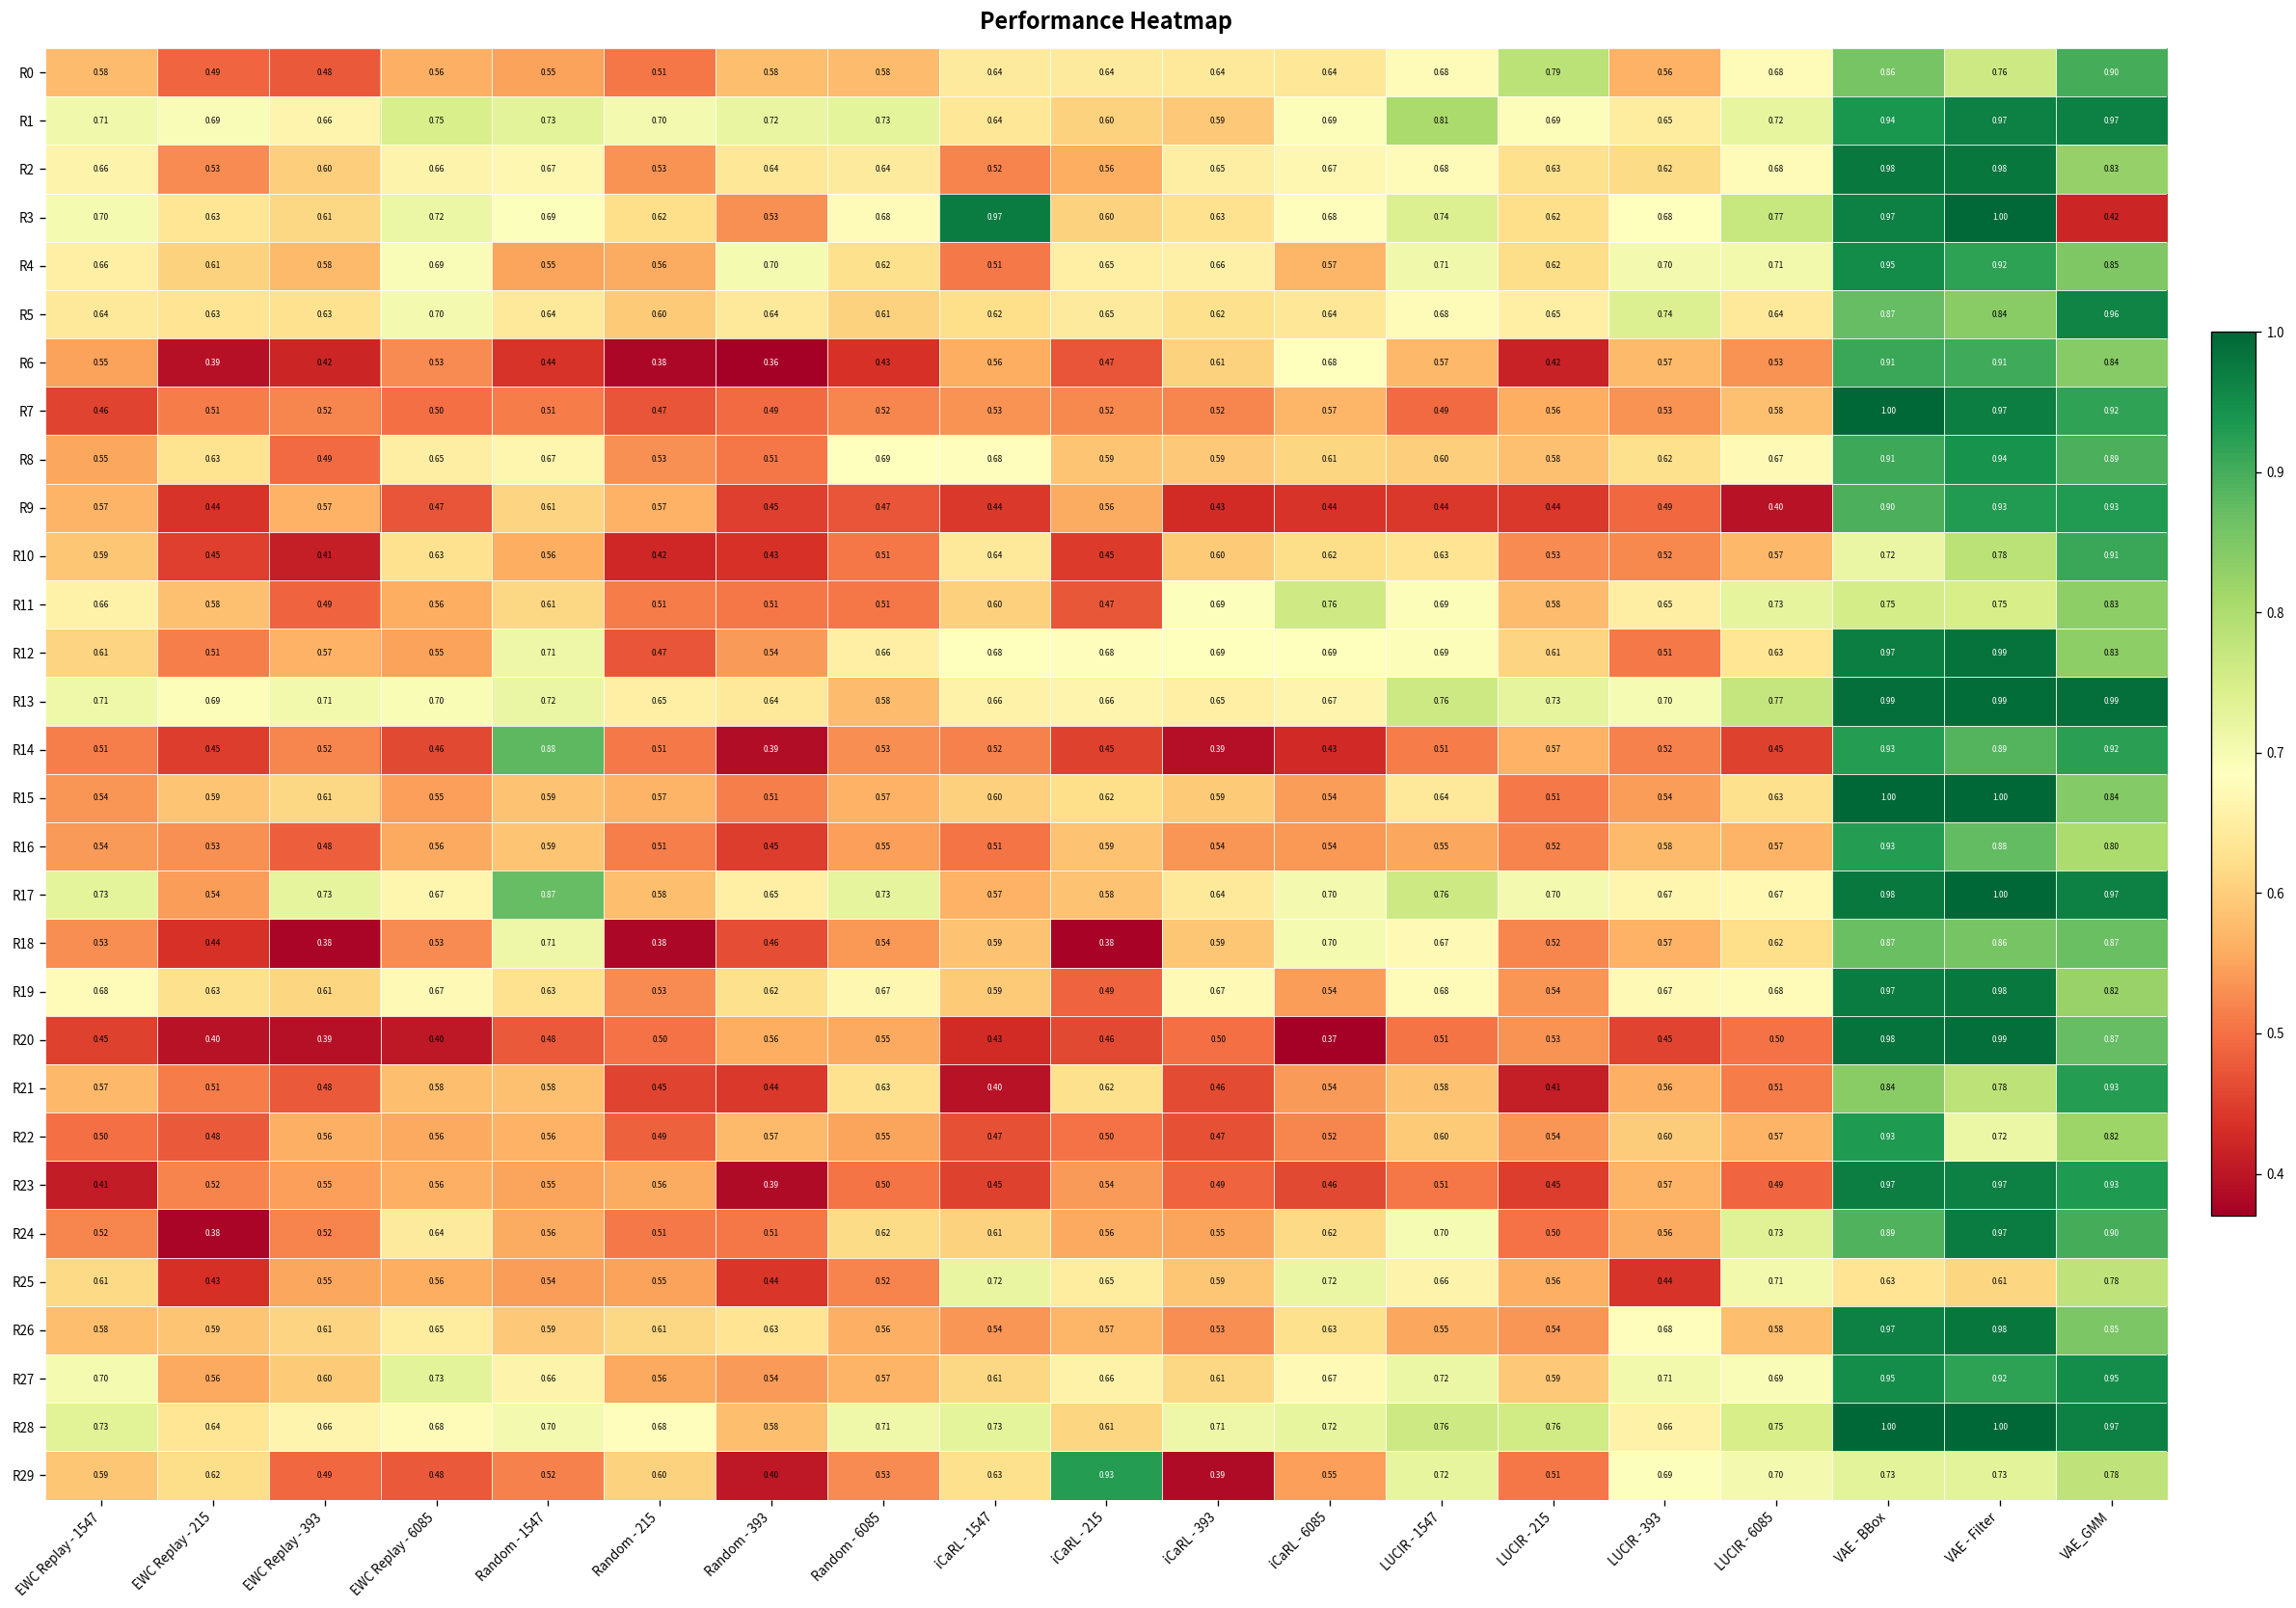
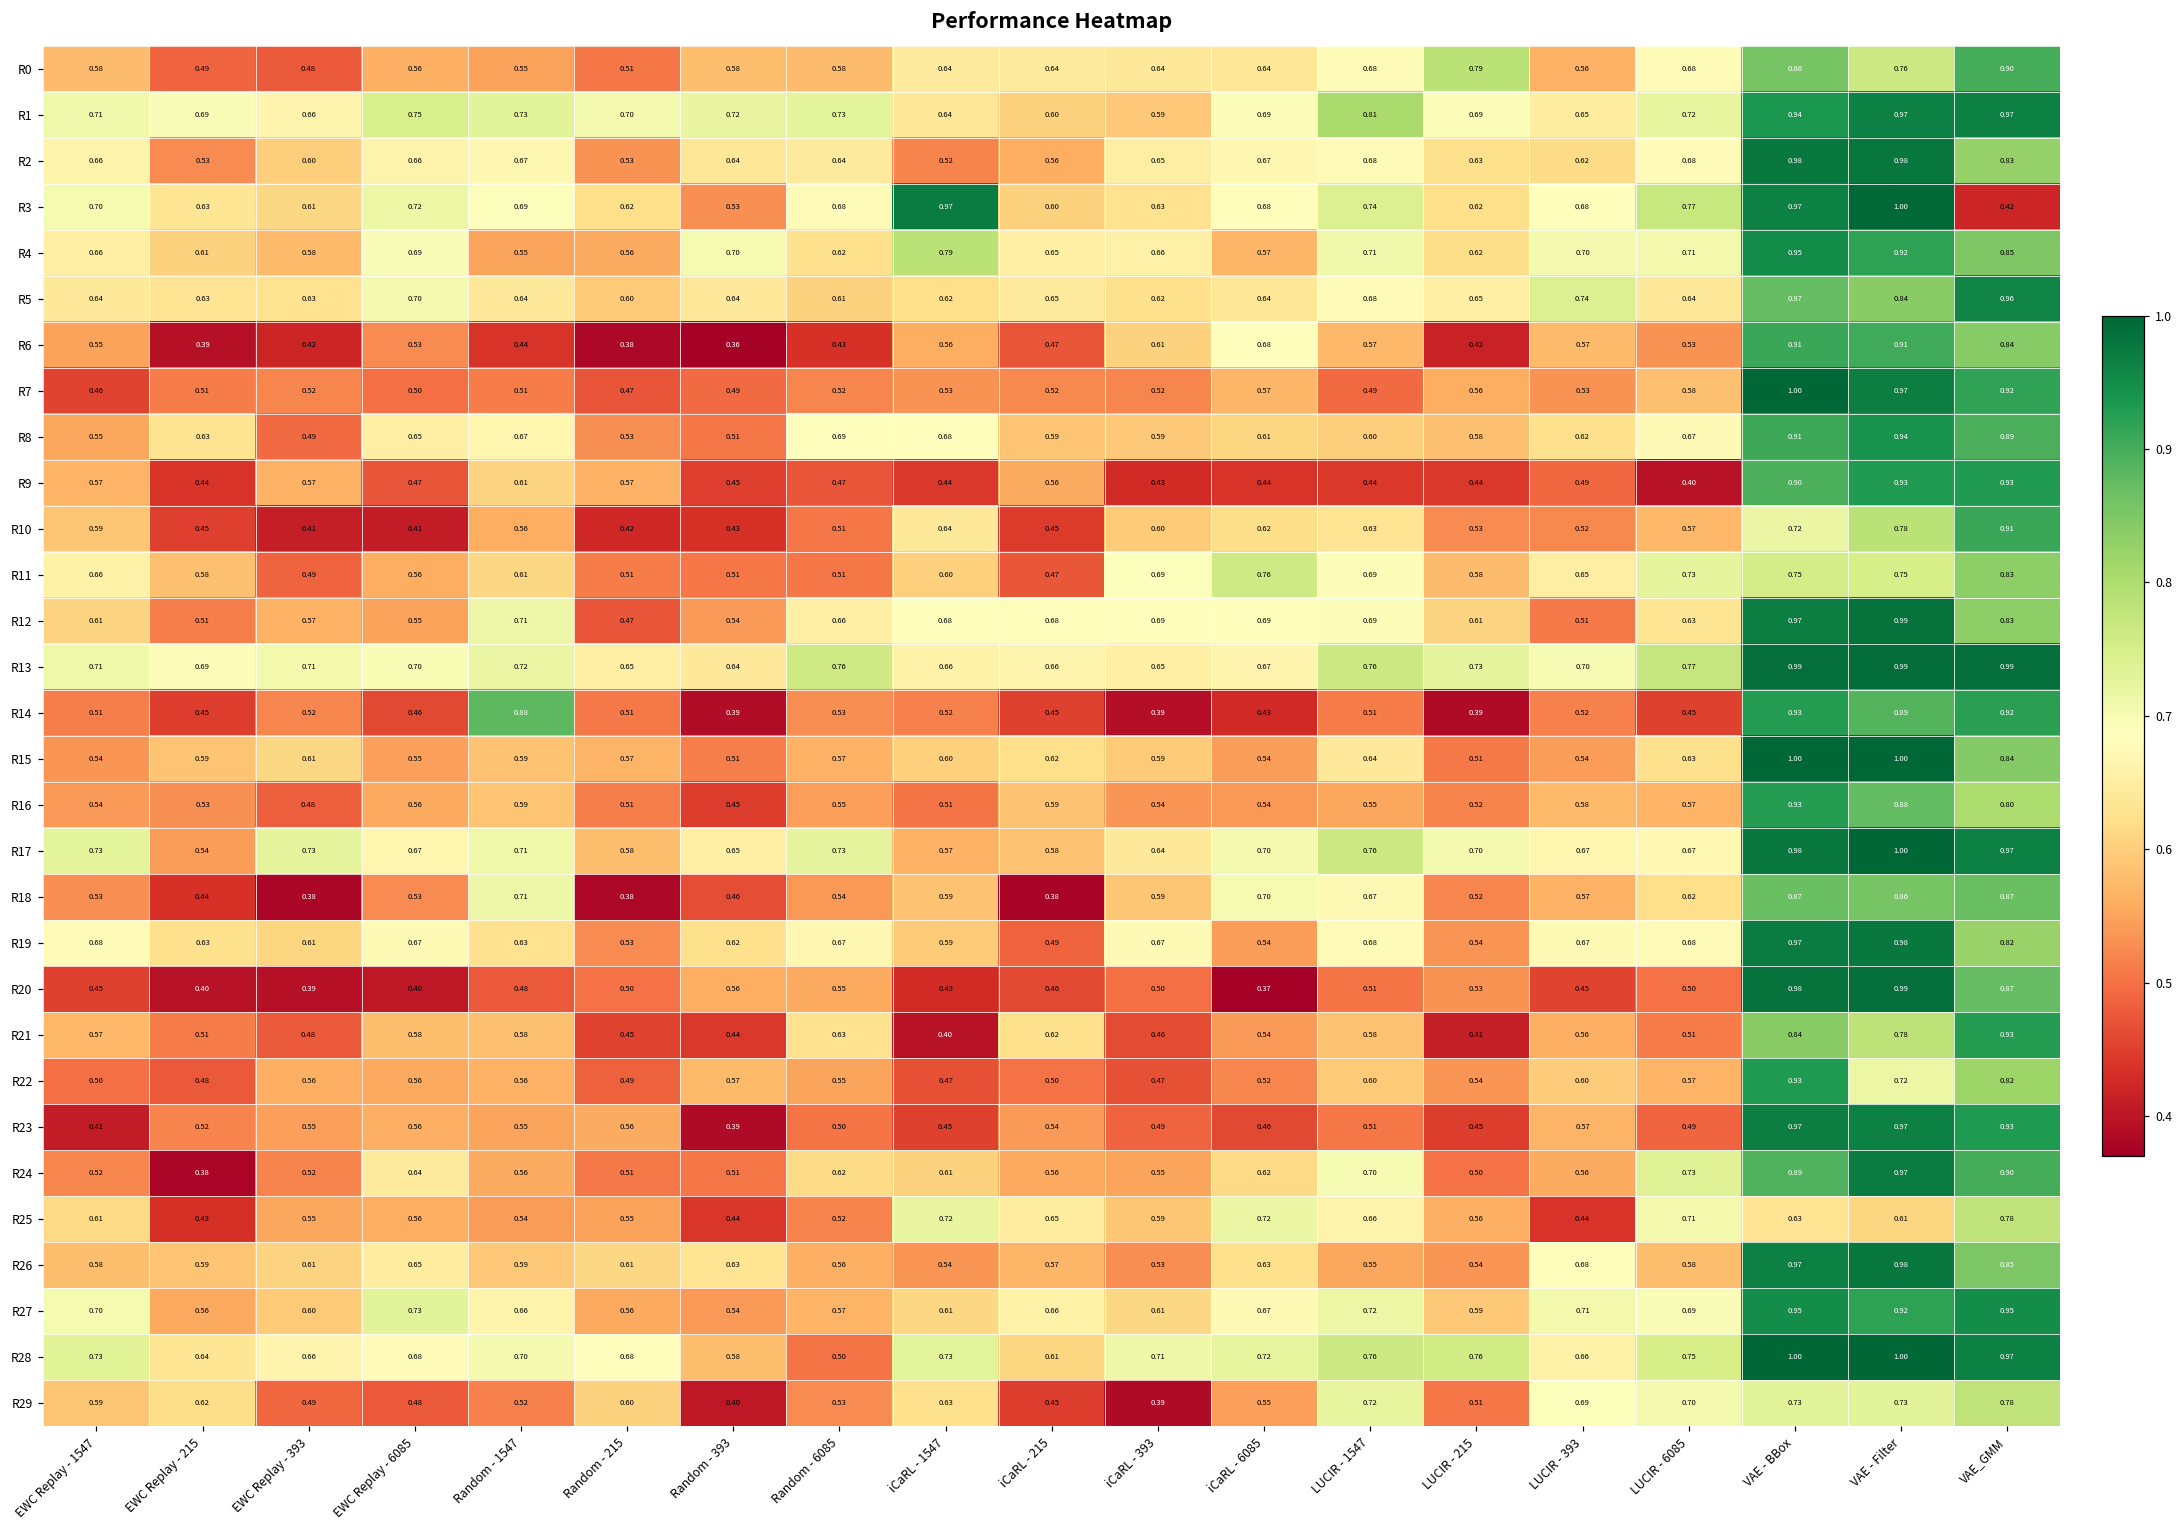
  {
    "R4": {
      "EWC Replay - 1547": 0.66,
      "EWC Replay - 215": 0.61,
      "EWC Replay - 393": 0.58,
      "EWC Replay - 6085": 0.69,
      "Random - 1547": 0.55,
      "Random - 215": 0.56,
      "Random - 393": 0.70,
      "Random - 6085": 0.62,
-     "iCaRL - 1547": 0.51,
+     "iCaRL - 1547": 0.79,
      "iCaRL - 215": 0.65,
      "iCaRL - 393": 0.66,
      "iCaRL - 6085": 0.57,
      "LUCIR - 1547": 0.71,
      "LUCIR - 215": 0.62,
      "LUCIR - 393": 0.70,
      "LUCIR - 6085": 0.71,
      "VAE - BBox": 0.95,
      "VAE - Filter": 0.92,
      "VAE_GMM": 0.85
    },
    "R10": {
      "EWC Replay - 1547": 0.59,
      "EWC Replay - 215": 0.45,
      "EWC Replay - 393": 0.41,
-     "EWC Replay - 6085": 0.63,
+     "EWC Replay - 6085": 0.41,
      "Random - 1547": 0.56,
      "Random - 215": 0.42,
      "Random - 393": 0.43,
      "Random - 6085": 0.51,
      "iCaRL - 1547": 0.64,
      "iCaRL - 215": 0.45,
      "iCaRL - 393": 0.60,
      "iCaRL - 6085": 0.62,
      "LUCIR - 1547": 0.63,
      "LUCIR - 215": 0.53,
      "LUCIR - 393": 0.52,
      "LUCIR - 6085": 0.57,
      "VAE - BBox": 0.72,
      "VAE - Filter": 0.78,
      "VAE_GMM": 0.91
    },
    "R13": {
      "EWC Replay - 1547": 0.71,
      "EWC Replay - 215": 0.69,
      "EWC Replay - 393": 0.71,
      "EWC Replay - 6085": 0.70,
      "Random - 1547": 0.72,
      "Random - 215": 0.65,
      "Random - 393": 0.64,
-     "Random - 6085": 0.58,
+     "Random - 6085": 0.76,
      "iCaRL - 1547": 0.66,
      "iCaRL - 215": 0.66,
      "iCaRL - 393": 0.65,
      "iCaRL - 6085": 0.67,
      "LUCIR - 1547": 0.76,
      "LUCIR - 215": 0.73,
      "LUCIR - 393": 0.70,
      "LUCIR - 6085": 0.77,
      "VAE - BBox": 0.99,
      "VAE - Filter": 0.99,
      "VAE_GMM": 0.99
    },
    "R14": {
      "EWC Replay - 1547": 0.51,
      "EWC Replay - 215": 0.45,
      "EWC Replay - 393": 0.52,
      "EWC Replay - 6085": 0.46,
      "Random - 1547": 0.88,
      "Random - 215": 0.51,
      "Random - 393": 0.39,
      "Random - 6085": 0.53,
      "iCaRL - 1547": 0.52,
      "iCaRL - 215": 0.45,
      "iCaRL - 393": 0.39,
      "iCaRL - 6085": 0.43,
      "LUCIR - 1547": 0.51,
-     "LUCIR - 215": 0.57,
+     "LUCIR - 215": 0.39,
      "LUCIR - 393": 0.52,
      "LUCIR - 6085": 0.45,
      "VAE - BBox": 0.93,
      "VAE - Filter": 0.89,
      "VAE_GMM": 0.92
    },
    "R17": {
      "EWC Replay - 1547": 0.73,
      "EWC Replay - 215": 0.54,
      "EWC Replay - 393": 0.73,
      "EWC Replay - 6085": 0.67,
-     "Random - 1547": 0.87,
+     "Random - 1547": 0.71,
      "Random - 215": 0.58,
      "Random - 393": 0.65,
      "Random - 6085": 0.73,
      "iCaRL - 1547": 0.57,
      "iCaRL - 215": 0.58,
      "iCaRL - 393": 0.64,
      "iCaRL - 6085": 0.70,
      "LUCIR - 1547": 0.76,
      "LUCIR - 215": 0.70,
      "LUCIR - 393": 0.67,
      "LUCIR - 6085": 0.67,
      "VAE - BBox": 0.98,
      "VAE - Filter": 1.00,
      "VAE_GMM": 0.97
    },
    "R28": {
      "EWC Replay - 1547": 0.73,
      "EWC Replay - 215": 0.64,
      "EWC Replay - 393": 0.66,
      "EWC Replay - 6085": 0.68,
      "Random - 1547": 0.70,
      "Random - 215": 0.68,
      "Random - 393": 0.58,
-     "Random - 6085": 0.71,
+     "Random - 6085": 0.50,
      "iCaRL - 1547": 0.73,
      "iCaRL - 215": 0.61,
      "iCaRL - 393": 0.71,
      "iCaRL - 6085": 0.72,
      "LUCIR - 1547": 0.76,
      "LUCIR - 215": 0.76,
      "LUCIR - 393": 0.66,
      "LUCIR - 6085": 0.75,
      "VAE - BBox": 1.00,
      "VAE - Filter": 1.00,
      "VAE_GMM": 0.97
    },
    "R29": {
      "EWC Replay - 1547": 0.59,
      "EWC Replay - 215": 0.62,
      "EWC Replay - 393": 0.49,
      "EWC Replay - 6085": 0.48,
      "Random - 1547": 0.52,
      "Random - 215": 0.60,
      "Random - 393": 0.40,
      "Random - 6085": 0.53,
      "iCaRL - 1547": 0.63,
-     "iCaRL - 215": 0.93,
+     "iCaRL - 215": 0.45,
      "iCaRL - 393": 0.39,
      "iCaRL - 6085": 0.55,
      "LUCIR - 1547": 0.72,
      "LUCIR - 215": 0.51,
      "LUCIR - 393": 0.69,
      "LUCIR - 6085": 0.70,
      "VAE - BBox": 0.73,
      "VAE - Filter": 0.73,
      "VAE_GMM": 0.78
    }
  }
